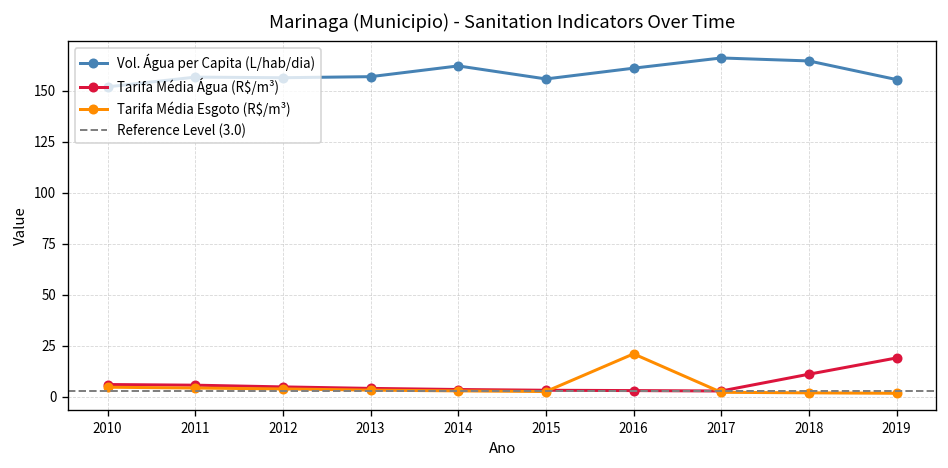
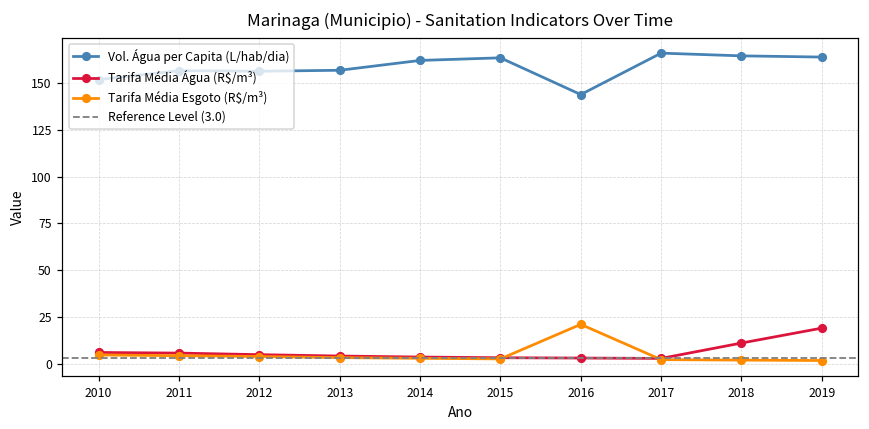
  {
    "Vol. Água per Capita (L/hab/dia)": {
      "2013": 157,
      "2014": 162,
-     "2015": 156,
-     "2016": 161,
+     "2015": 164,
+     "2016": 144,
      "2017": 166,
      "2018": 165,
-     "2019": 156
+     "2019": 164
    },
    "Tarifa Média Água (R$/m³)": {
      "2016": 3,
      "2018": 11,
      "2019": 19
    },
    "Tarifa Média Esgoto (R$/m³)": {
      "2016": 21,
      "2018": 2,
      "2019": 2
    }
  }
